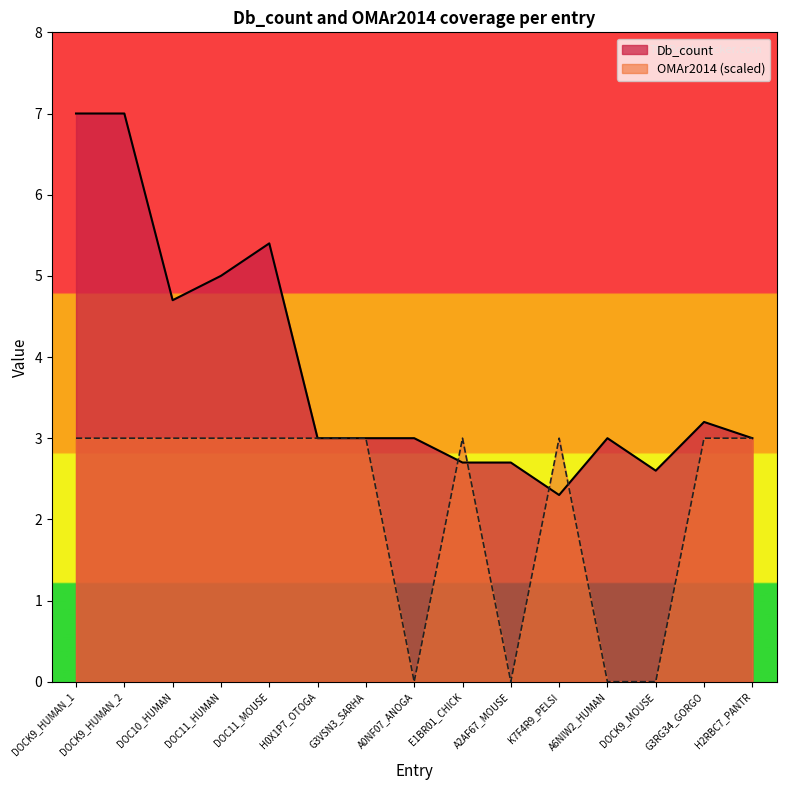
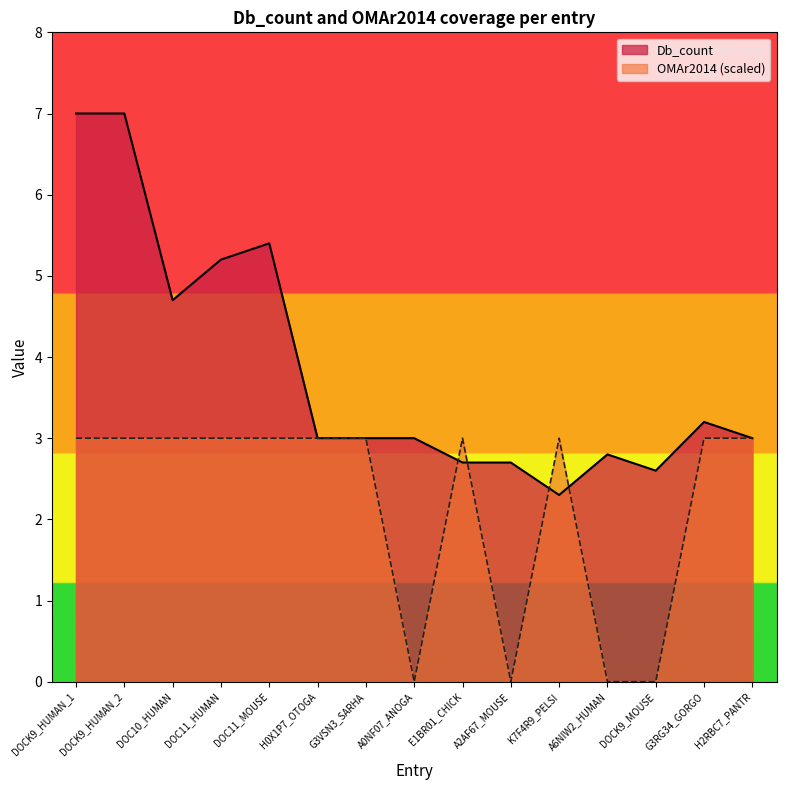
  {
    "Db_count": {
      "DOCK9_HUMAN_1": 7.0,
      "DOCK9_HUMAN_2": 7.0,
      "DOC10_HUMAN": 4.7,
-     "DOC11_HUMAN": 5.0,
+     "DOC11_HUMAN": 5.2,
      "DOC11_MOUSE": 5.4,
      "A0NF07_ANOGA": 3.0,
      "E1BR01_CHICK": 2.7,
      "A2AF67_MOUSE": 2.7,
      "K7F4R9_PELSI": 2.3,
-     "A6NIW2_HUMAN": 3.0,
+     "A6NIW2_HUMAN": 2.8,
      "DOCK9_MOUSE": 2.6,
      "G3RG34_GORGO": 3.2
    },
    "OMAr2014 (scaled)": {
      "DOCK9_HUMAN_1": 3.0,
      "DOCK9_HUMAN_2": 3.0,
      "DOC10_HUMAN": 3.0,
      "DOC11_HUMAN": 3.0,
      "DOC11_MOUSE": 3.0,
      "A0NF07_ANOGA": 0.0,
      "E1BR01_CHICK": 3.0,
      "A2AF67_MOUSE": 0.0,
      "K7F4R9_PELSI": 3.0,
      "A6NIW2_HUMAN": 0.0,
      "DOCK9_MOUSE": 0.0,
      "G3RG34_GORGO": 3.0
    }
  }
